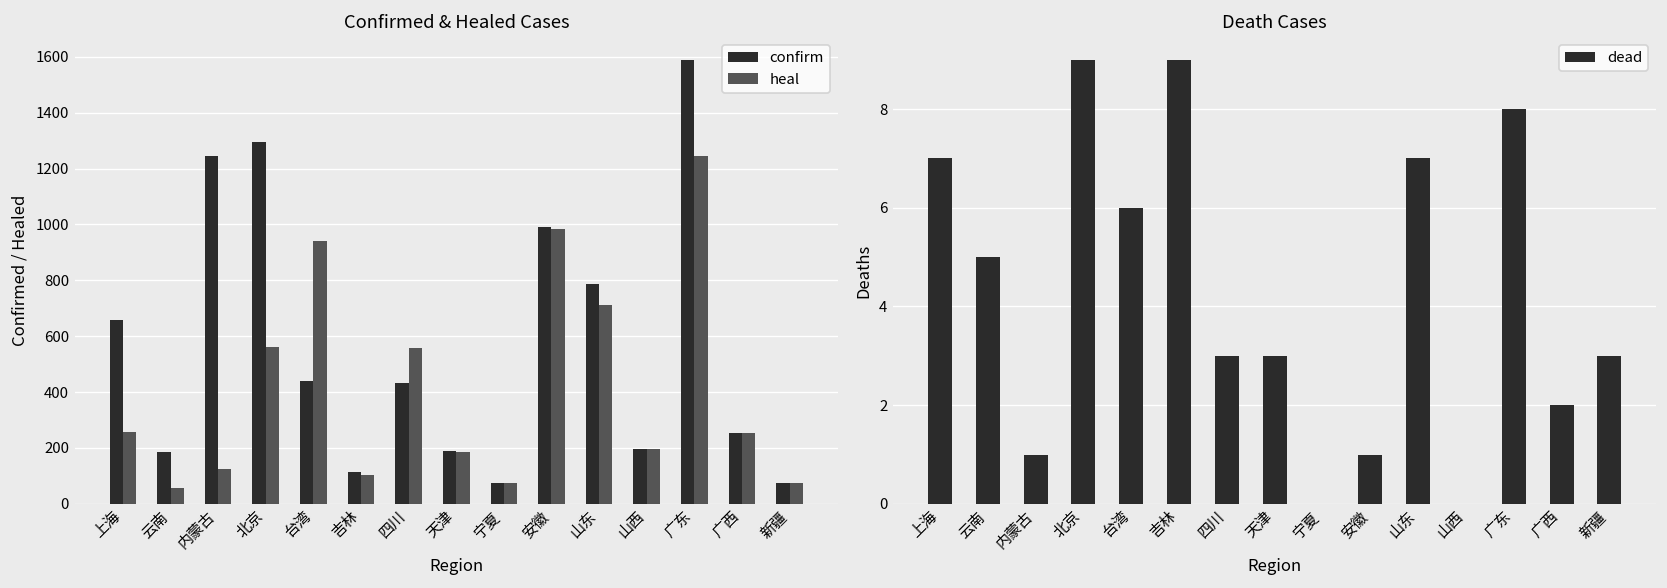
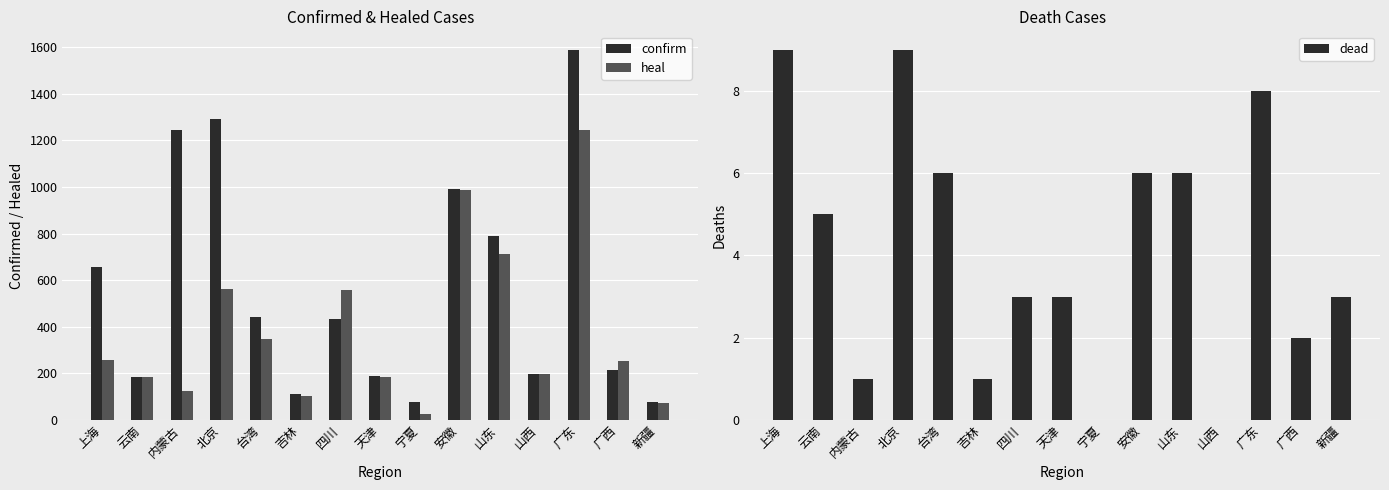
  {
    "Confirmed & Healed Cases": {
      "confirm": {
        "上海": 660,
        "云南": 190,
        "内蒙古": 1250,
        "北京": 1290,
        "台湾": 440,
        "吉林": 110,
        "四川": 430,
        "天津": 190,
        "宁夏": 80,
        "安徽": 990,
        "山东": 790,
        "山西": 200,
        "广东": 1590,
-       "广西": 250,
+       "广西": 220,
        "新疆": 80
      },
      "heal": {
        "上海": 260,
-       "云南": 60,
+       "云南": 180,
        "内蒙古": 130,
        "北京": 560,
-       "台湾": 940,
+       "台湾": 350,
        "吉林": 100,
        "四川": 560,
        "天津": 190,
-       "宁夏": 80,
+       "宁夏": 30,
        "安徽": 990,
        "山东": 710,
        "山西": 200,
        "广东": 1250,
        "广西": 250,
        "新疆": 70
      }
    },
    "Death Cases": {
-     "上海": 7,
+     "上海": 9,
      "云南": 5,
      "内蒙古": 1,
      "北京": 9,
      "台湾": 6,
-     "吉林": 9,
+     "吉林": 1,
      "四川": 3,
      "天津": 3,
      "宁夏": 0,
-     "安徽": 1,
-     "山东": 7,
+     "安徽": 6,
+     "山东": 6,
      "山西": 0,
      "广东": 8,
      "广西": 2,
      "新疆": 3
    }
  }
